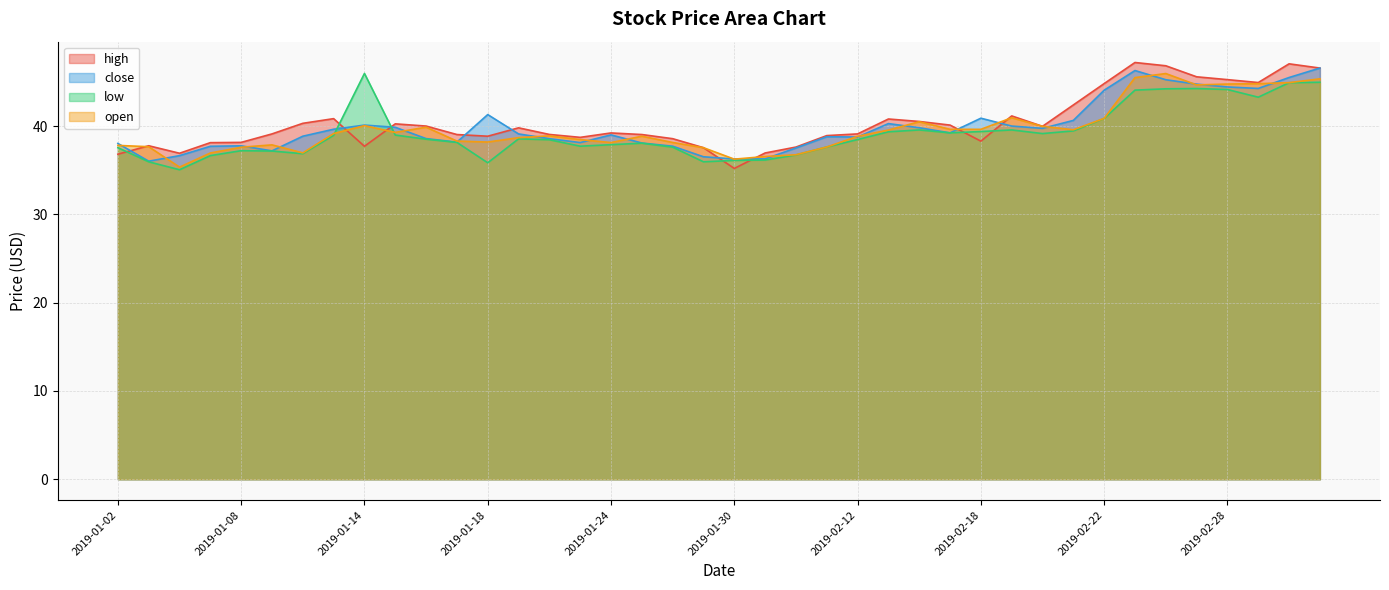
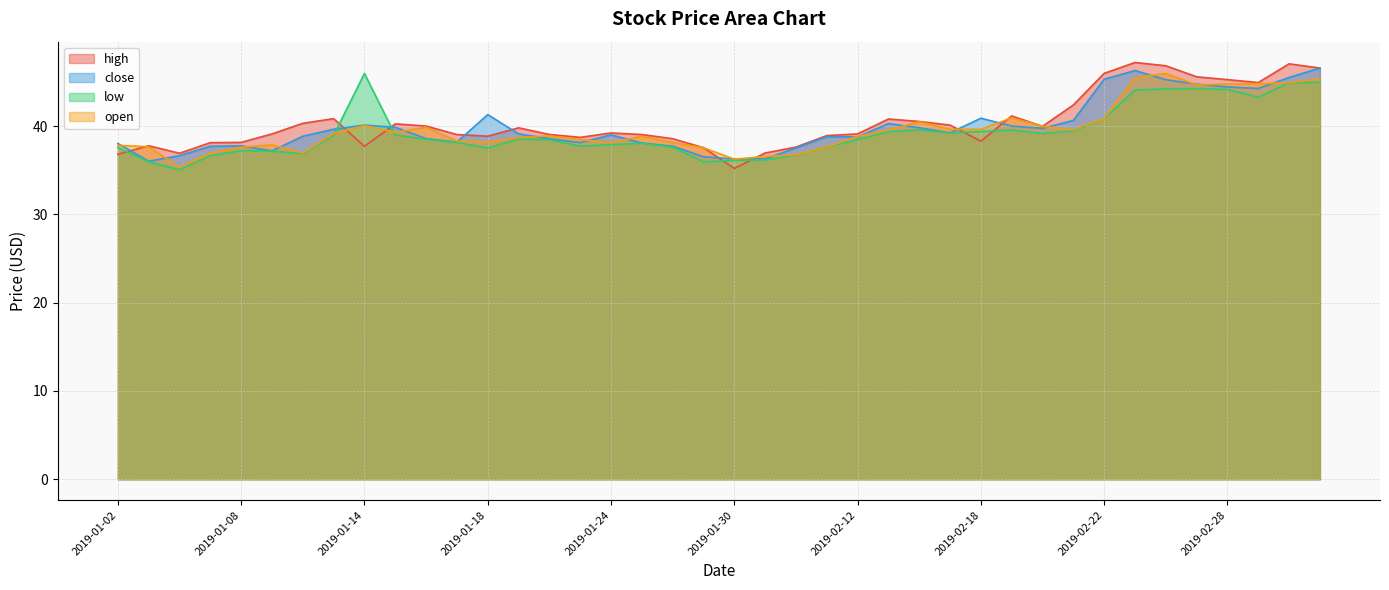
  {
    "high": {
      "2019-01-02": 37,
      "2019-01-08": 38,
      "2019-01-14": 38,
      "2019-01-18": 39,
      "2019-01-30": 35,
      "2019-02-18": 38,
-     "2019-02-22": 45,
+     "2019-02-22": 46,
      "2019-02-28": 45
    },
    "close": {
      "2019-01-18": 41,
      "2019-02-18": 41,
-     "2019-02-22": 44
+     "2019-02-22": 45
    },
    "low": {
      "2019-01-08": 37,
      "2019-01-14": 46,
-     "2019-01-18": 36,
+     "2019-01-18": 38,
      "2019-02-12": 38
    },
    "open": {
      "2019-01-18": 38,
      "2019-02-28": 45
    }
  }
